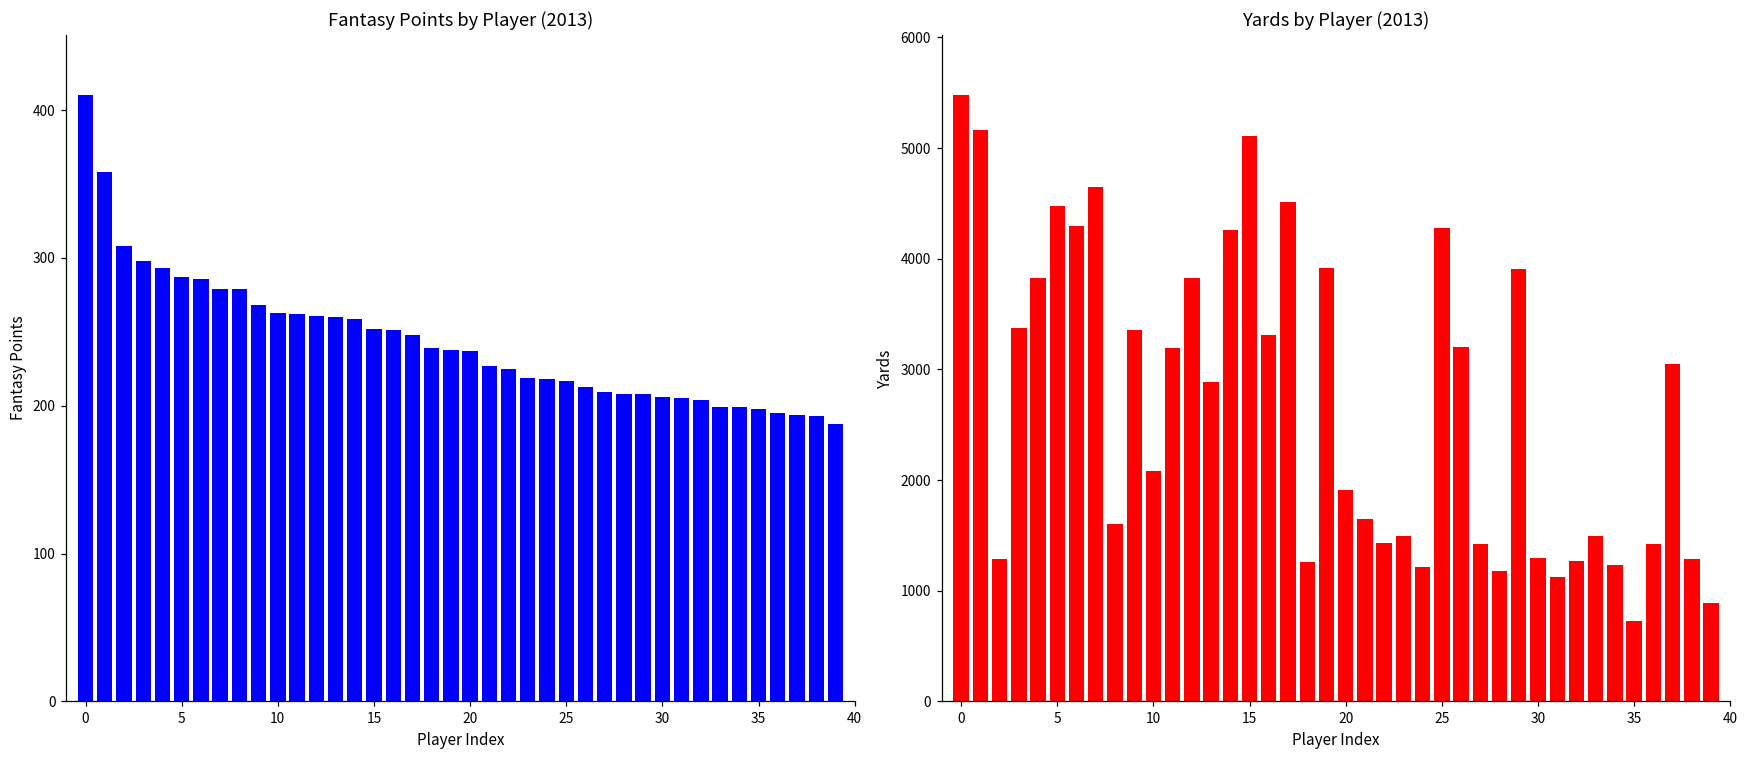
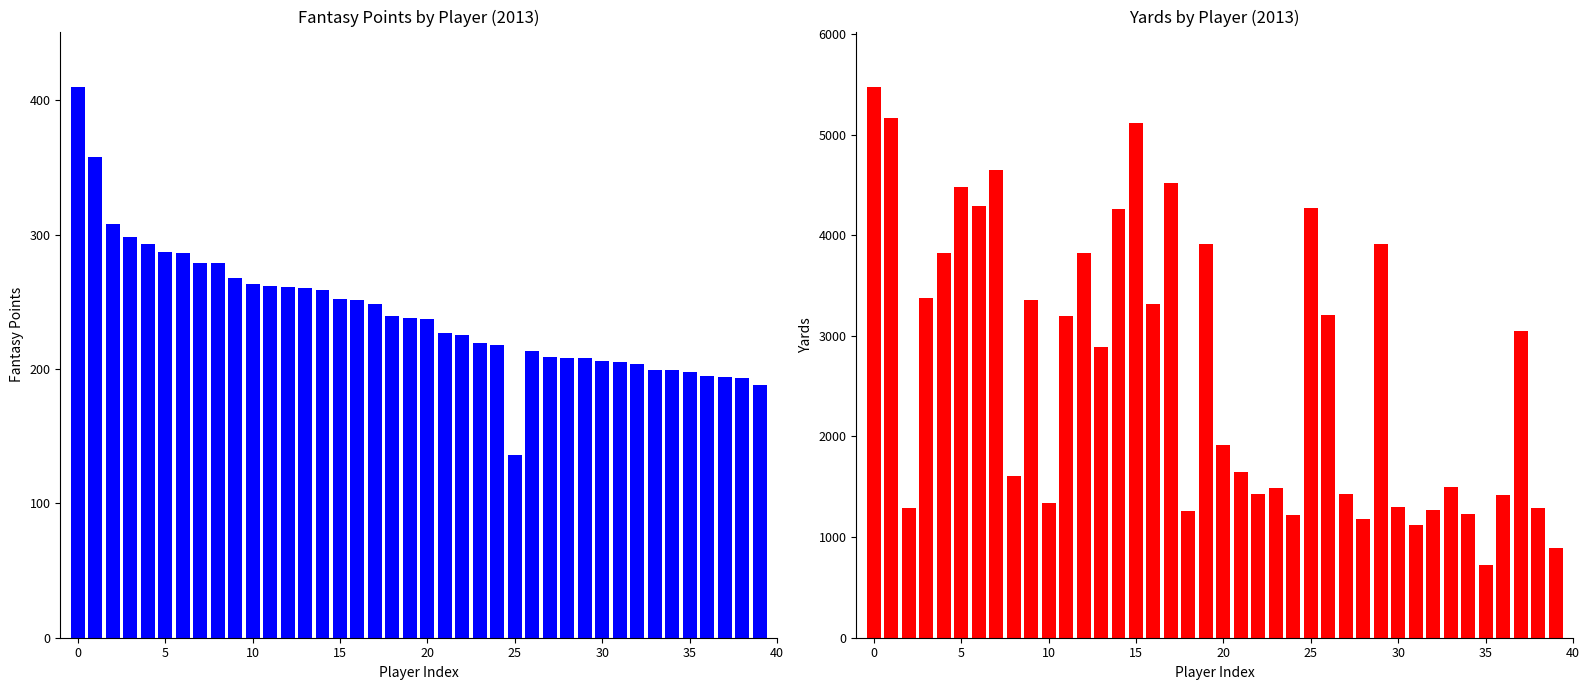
  {
    "Fantasy Points by Player (2013)": {
      "0": 410,
      "5": 287,
      "10": 263,
      "15": 252,
      "20": 237,
-     "25": 217,
+     "25": 136,
      "30": 206,
      "35": 198
    },
    "Yards by Player (2013)": {
      "0": 5480,
      "5": 4480,
-     "10": 2080,
+     "10": 1340,
      "15": 5110,
      "20": 1910,
      "25": 4270,
      "30": 1300,
      "35": 720
    }
  }
